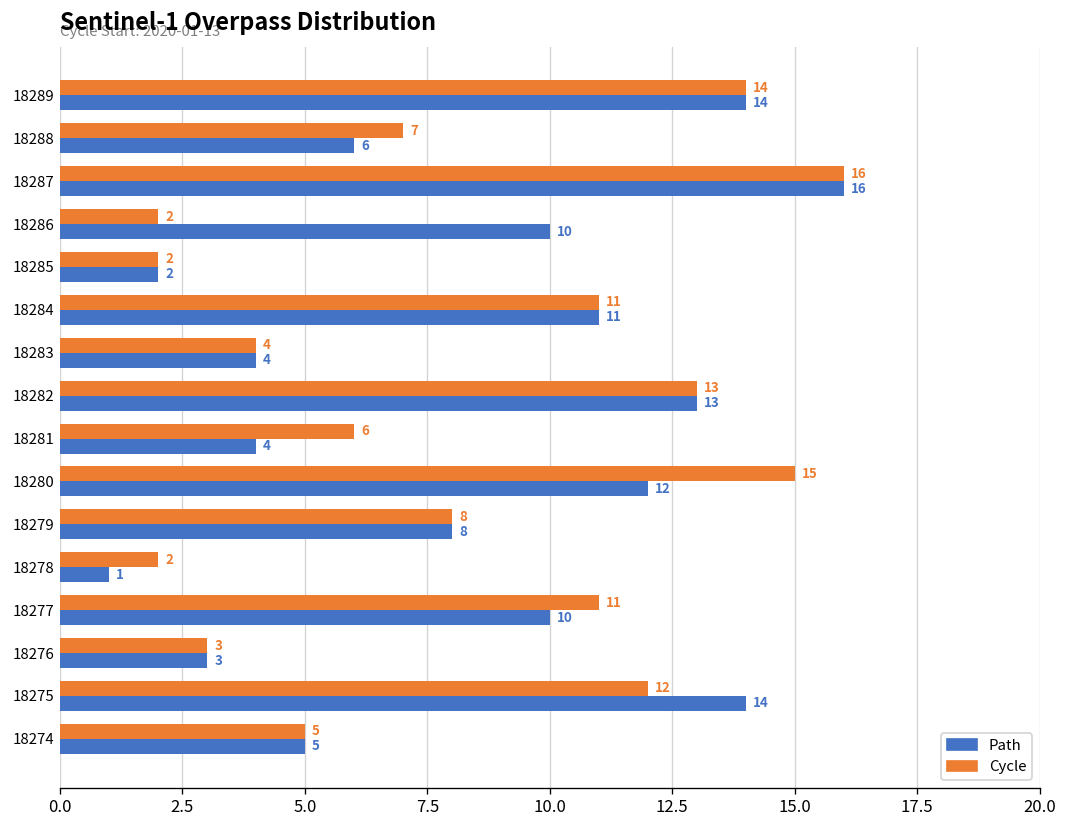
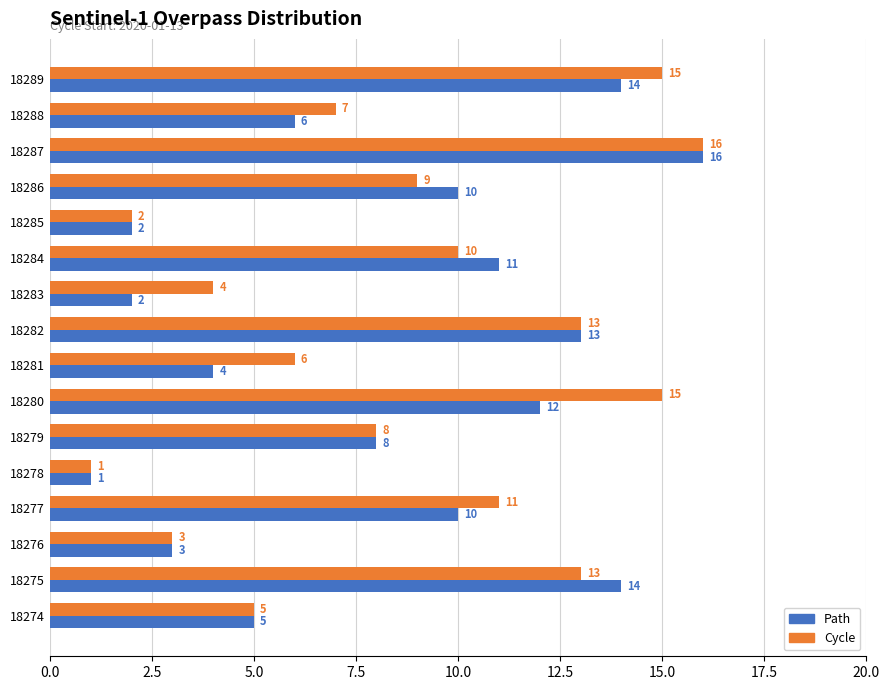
  {
    "Path": {
      "18289": 14,
      "18288": 6,
      "18287": 16,
      "18286": 10,
      "18285": 2,
      "18284": 11,
-     "18283": 4,
+     "18283": 2,
      "18282": 13,
      "18281": 4,
      "18280": 12,
      "18279": 8,
      "18278": 1,
      "18277": 10,
      "18276": 3,
      "18275": 14,
      "18274": 5
    },
    "Cycle": {
-     "18289": 14,
+     "18289": 15,
      "18288": 7,
      "18287": 16,
-     "18286": 2,
+     "18286": 9,
      "18285": 2,
-     "18284": 11,
+     "18284": 10,
      "18283": 4,
      "18282": 13,
      "18281": 6,
      "18280": 15,
      "18279": 8,
-     "18278": 2,
+     "18278": 1,
      "18277": 11,
      "18276": 3,
-     "18275": 12,
+     "18275": 13,
      "18274": 5
    }
  }
